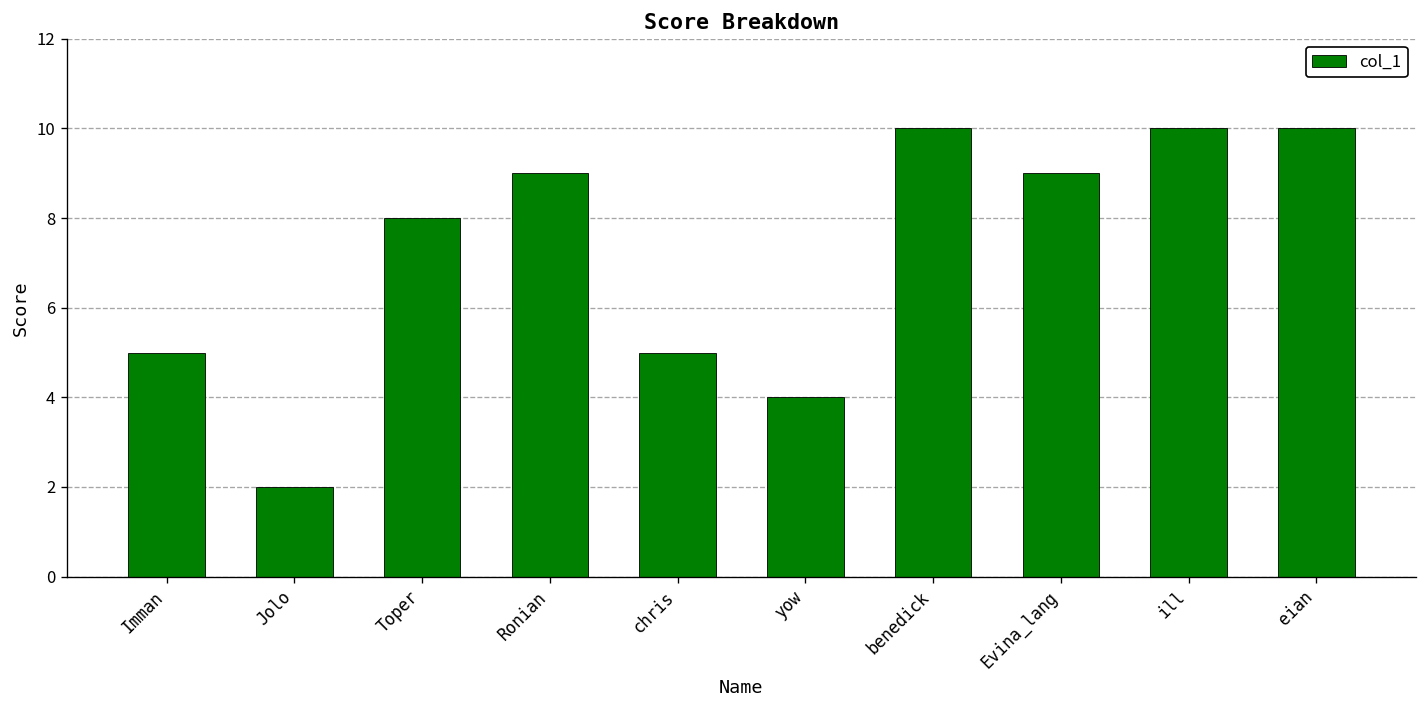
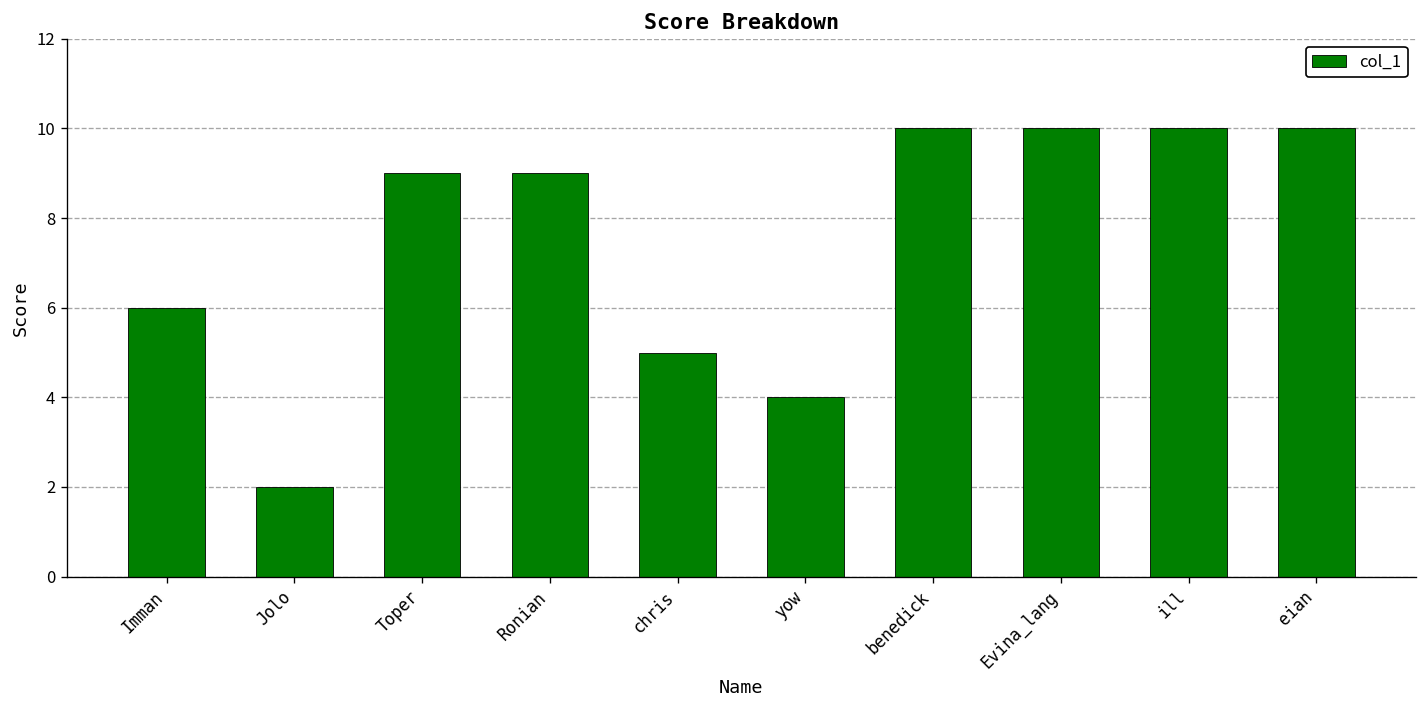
  {
-   "Imman": 5,
+   "Imman": 6,
    "Jolo": 2,
-   "Toper": 8,
+   "Toper": 9,
    "Ronian": 9,
    "chris": 5,
    "yow": 4,
    "benedick": 10,
-   "Evina_lang": 9,
+   "Evina_lang": 10,
    "ill": 10,
    "eian": 10
  }
